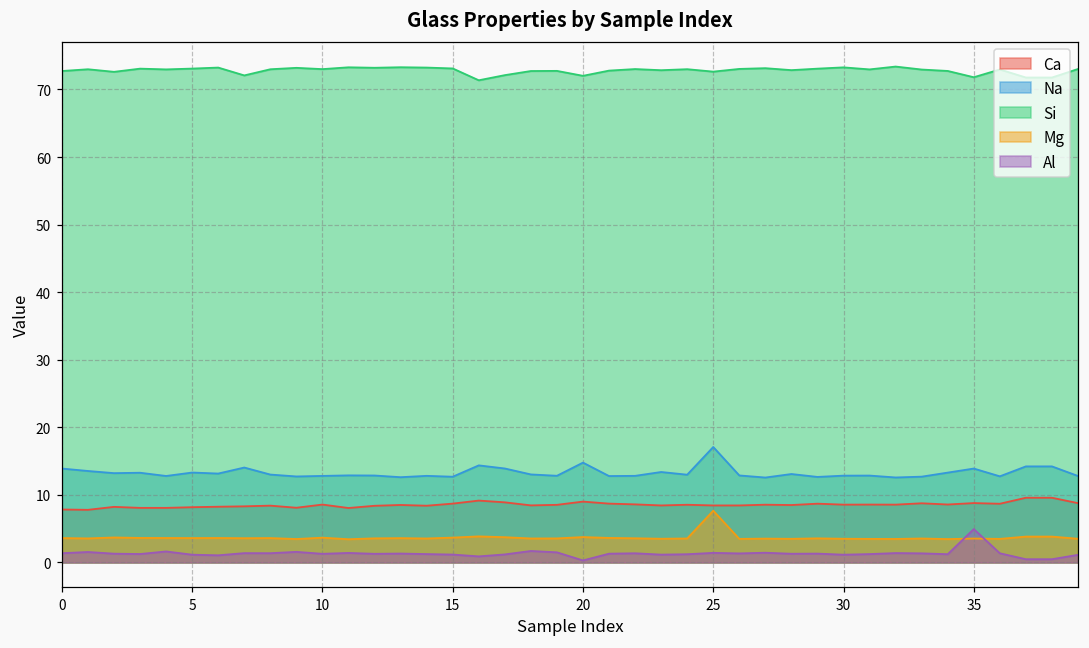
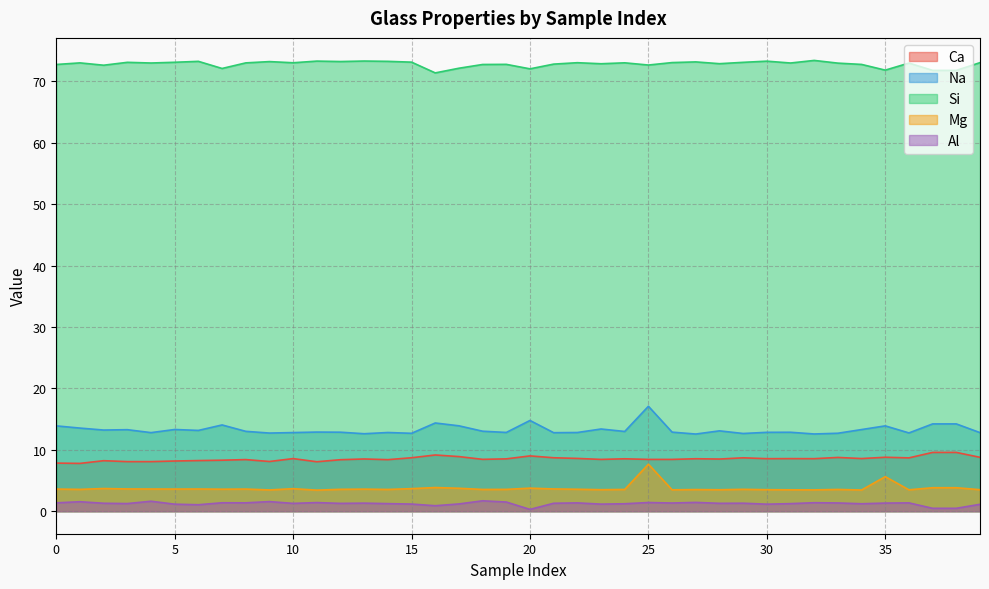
  {
    "Ca": {
      "0": 8,
      "5": 8,
      "10": 9,
      "15": 9,
      "20": 9,
      "25": 8,
      "30": 9,
      "35": 9
    },
    "Na": {
      "0": 14,
      "5": 13,
      "10": 13,
      "15": 13,
      "20": 15,
      "25": 17,
      "30": 13,
      "35": 14
    },
    "Si": {
      "0": 73,
      "5": 73,
      "10": 73,
      "15": 73,
      "20": 72,
      "25": 73,
      "30": 73,
      "35": 72
    },
    "Mg": {
      "0": 4,
      "5": 4,
      "10": 4,
      "15": 4,
      "20": 4,
      "25": 8,
      "30": 4,
-     "35": 4
+     "35": 6
    },
    "Al": {
      "0": 1,
      "5": 1,
      "10": 1,
      "15": 1,
      "20": 0,
      "25": 1,
      "30": 1,
-     "35": 5
+     "35": 1
    }
  }
